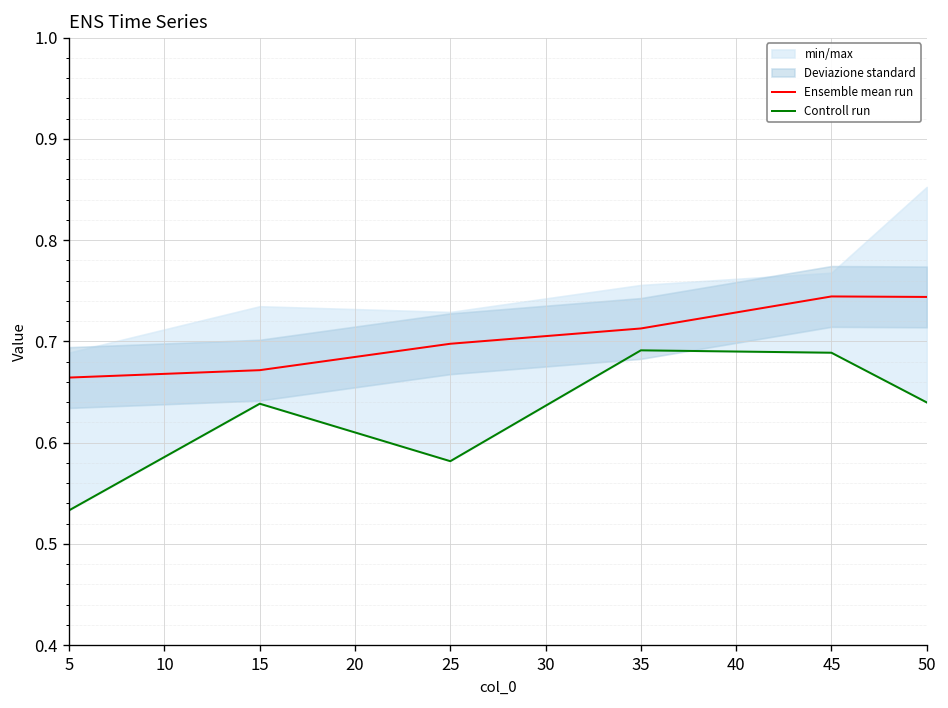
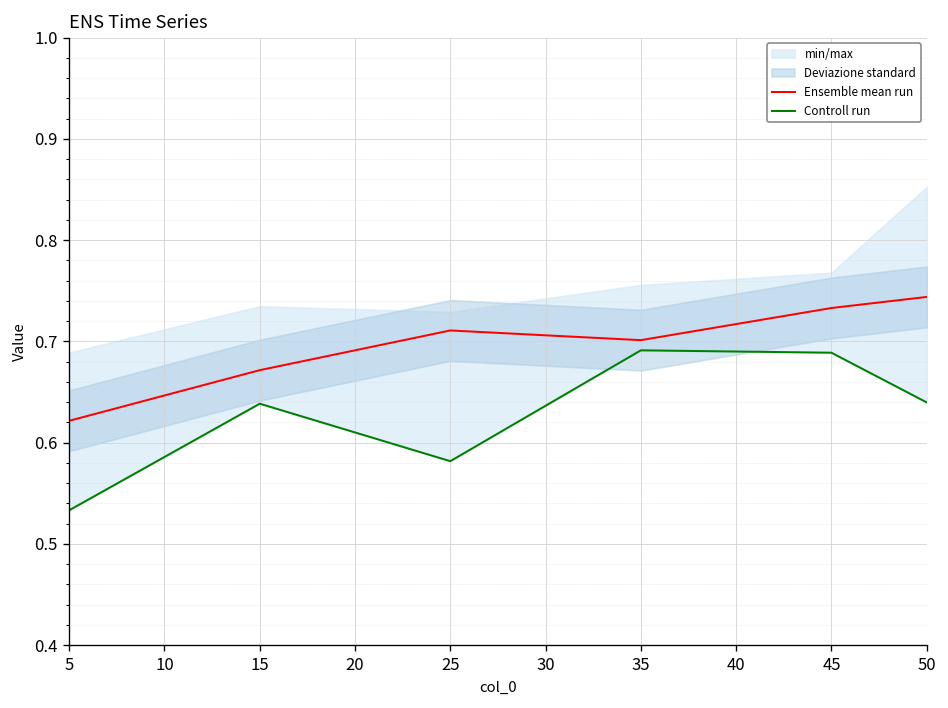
  {
    "Ensemble mean run": {
-     "5": 0.66,
+     "5": 0.62,
      "15": 0.67,
-     "25": 0.70,
-     "35": 0.71,
-     "45": 0.74,
+     "25": 0.71,
+     "35": 0.70,
+     "45": 0.73,
      "50": 0.74
    },
    "Controll run": {
      "5": 0.53,
      "15": 0.64,
      "25": 0.58,
      "35": 0.69,
      "45": 0.69,
      "50": 0.64
    }
  }
